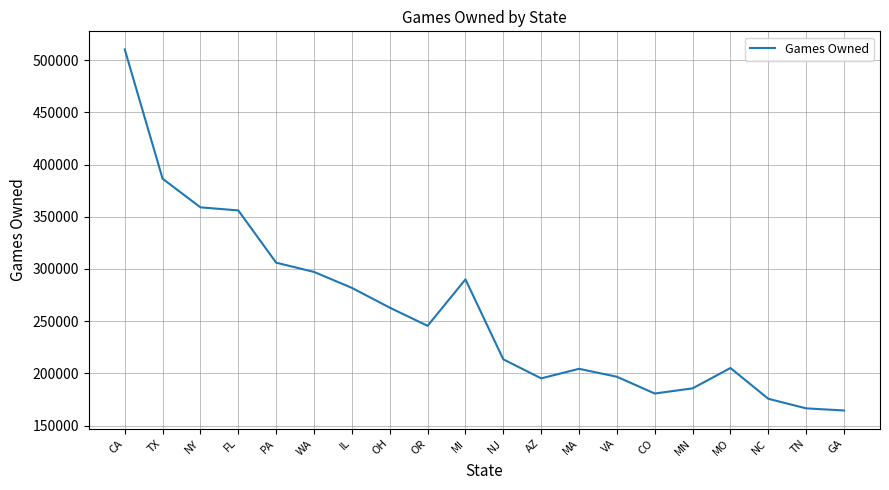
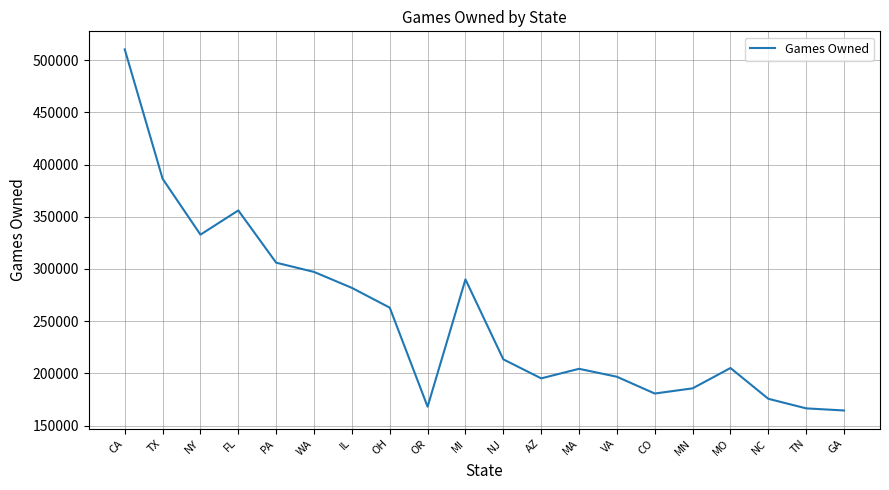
  {
    "CA": 510000,
    "TX": 386000,
-   "NY": 359000,
+   "NY": 333000,
    "FL": 356000,
    "PA": 306000,
    "WA": 297000,
    "IL": 282000,
    "OH": 263000,
-   "OR": 246000,
+   "OR": 168000,
    "MI": 290000,
    "NJ": 214000,
    "AZ": 195000,
    "MA": 204000,
    "VA": 197000,
    "CO": 181000,
    "MN": 186000,
    "MO": 205000,
    "NC": 176000,
    "TN": 167000,
    "GA": 165000
  }
